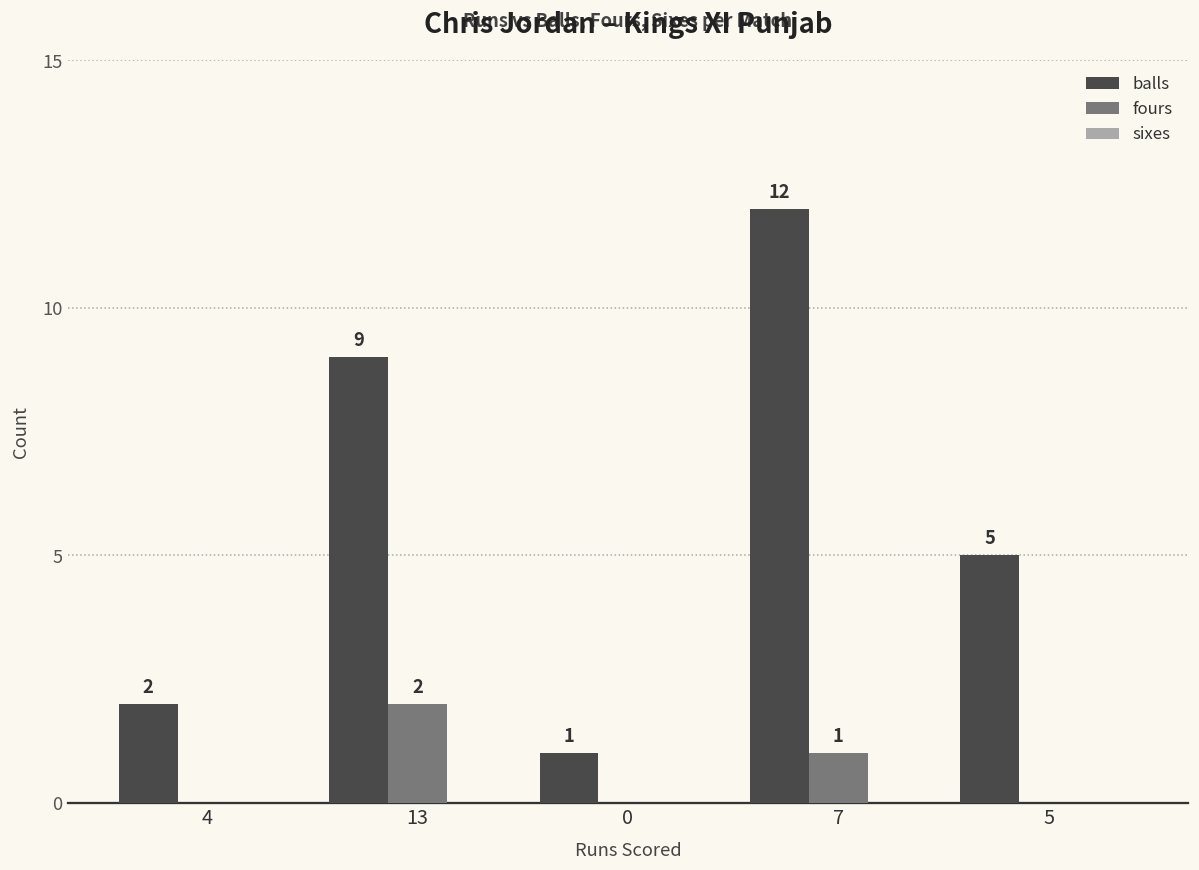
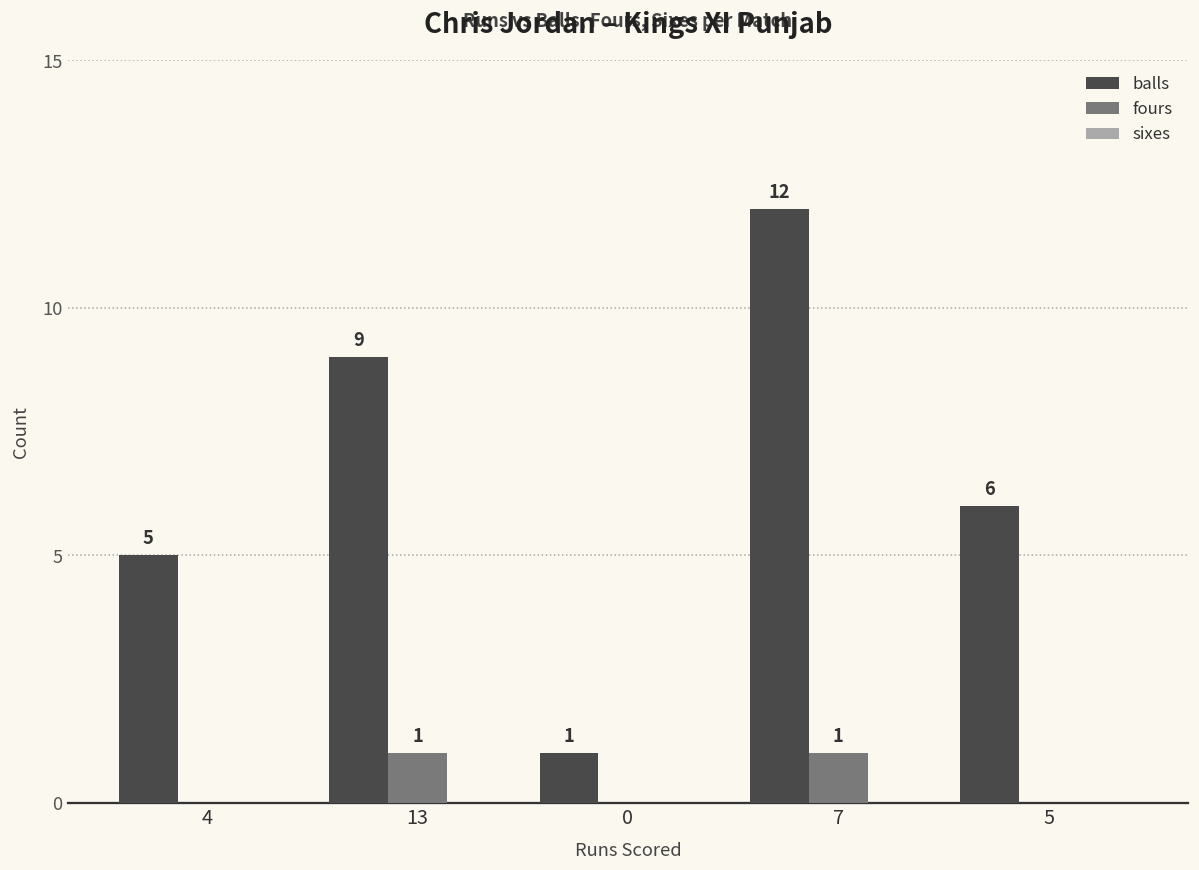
  {
    "balls": {
-     "4": 2,
+     "4": 5,
      "13": 9,
      "0": 1,
      "7": 12,
-     "5": 5
+     "5": 6
    },
    "fours": {
-     "13": 2,
+     "13": 1,
      "7": 1
    },
    "sixes": {
      "4": 0.0,
      "13": 0.0,
      "0": 0.0,
      "7": 0.0,
      "5": 0.0
    }
  }
